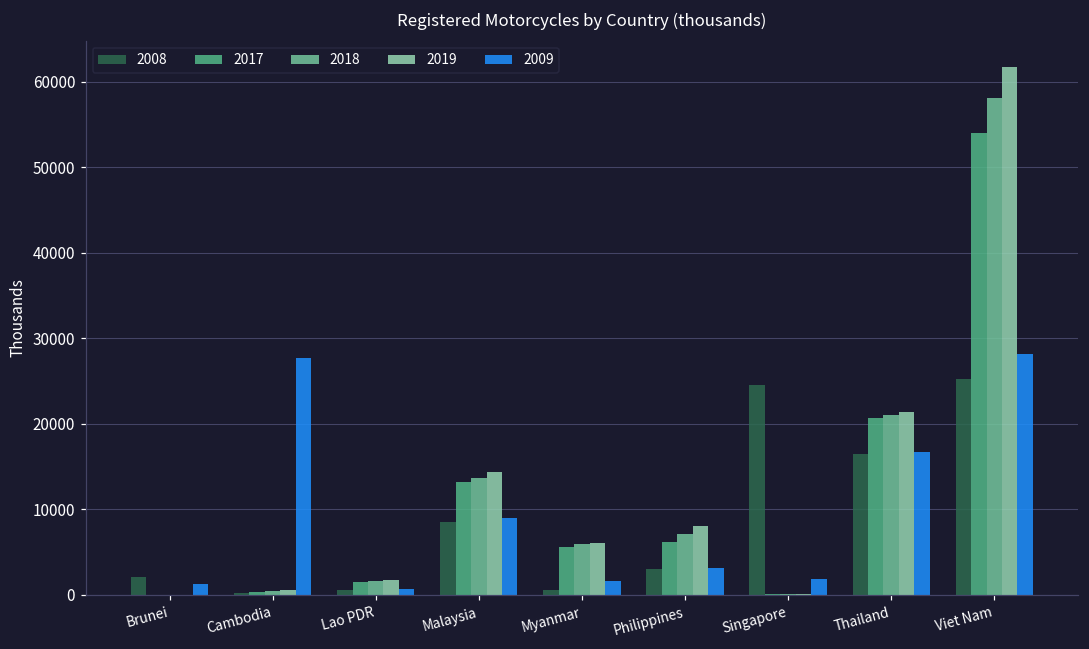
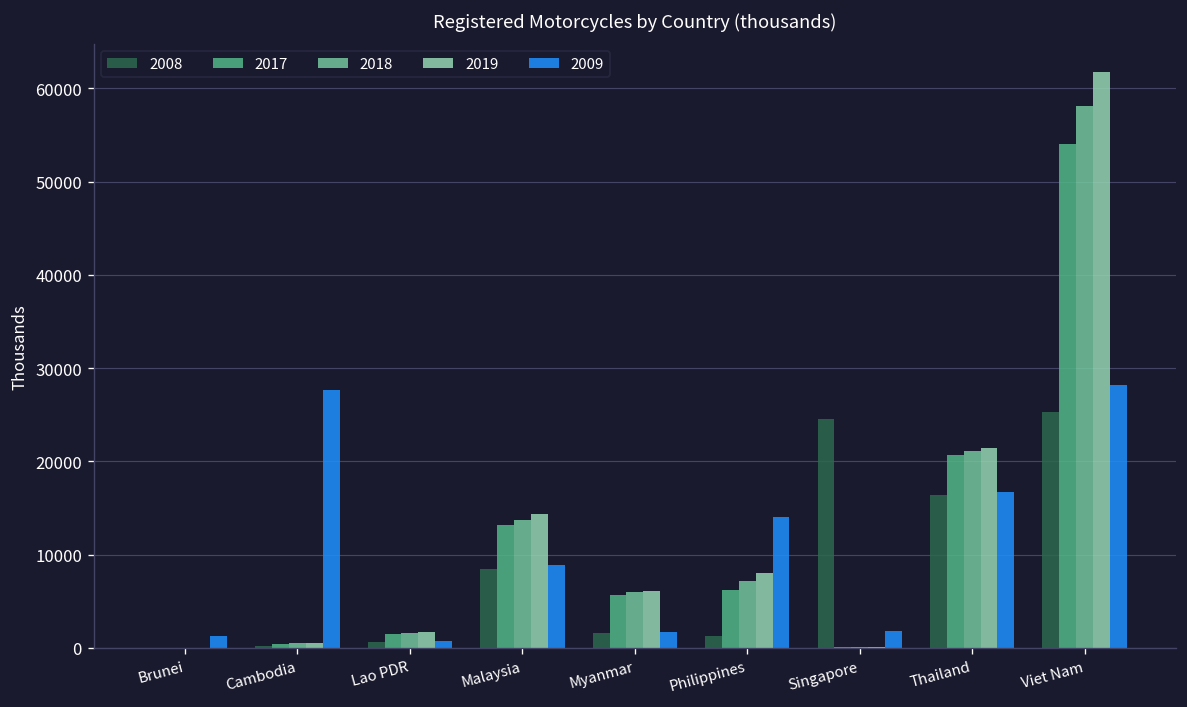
  {
    "2008": {
-     "Brunei": 2000,
+     "Brunei": 0,
      "Lao PDR": 1000,
      "Malaysia": 8000,
-     "Myanmar": 1000,
-     "Philippines": 3000,
+     "Myanmar": 2000,
+     "Philippines": 1000,
      "Singapore": 25000,
      "Thailand": 16000,
      "Viet Nam": 25000
    },
    "2009": {
      "Brunei": 1000,
      "Cambodia": 28000,
      "Lao PDR": 1000,
      "Malaysia": 9000,
      "Myanmar": 2000,
-     "Philippines": 3000,
+     "Philippines": 14000,
      "Singapore": 2000,
      "Thailand": 17000,
      "Viet Nam": 28000
    }
  }
